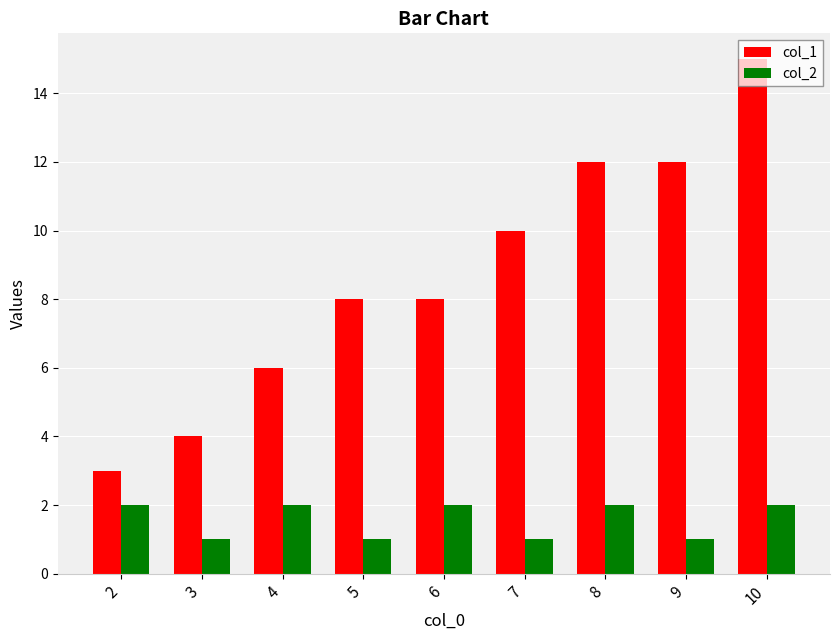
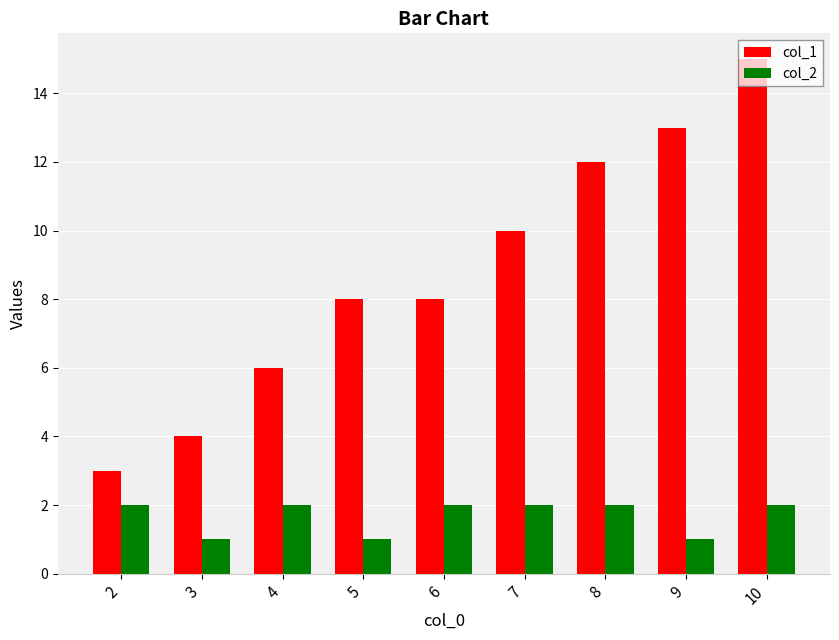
  {
    "col_1": {
      "2": 3,
      "3": 4,
      "4": 6,
      "5": 8,
      "6": 8,
      "7": 10,
      "8": 12,
-     "9": 12
+     "9": 13
    },
    "col_2": {
      "2": 2,
      "3": 1,
      "4": 2,
      "5": 1,
      "6": 2,
-     "7": 1,
+     "7": 2,
      "8": 2,
      "9": 1,
      "10": 2
    }
  }
